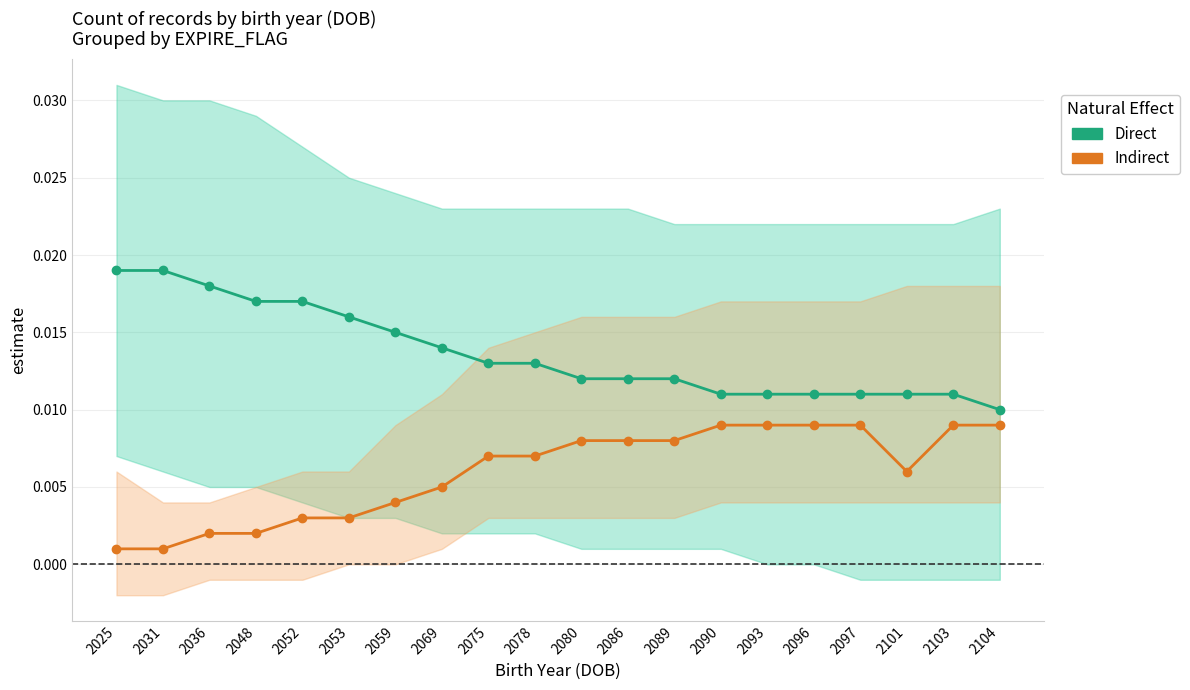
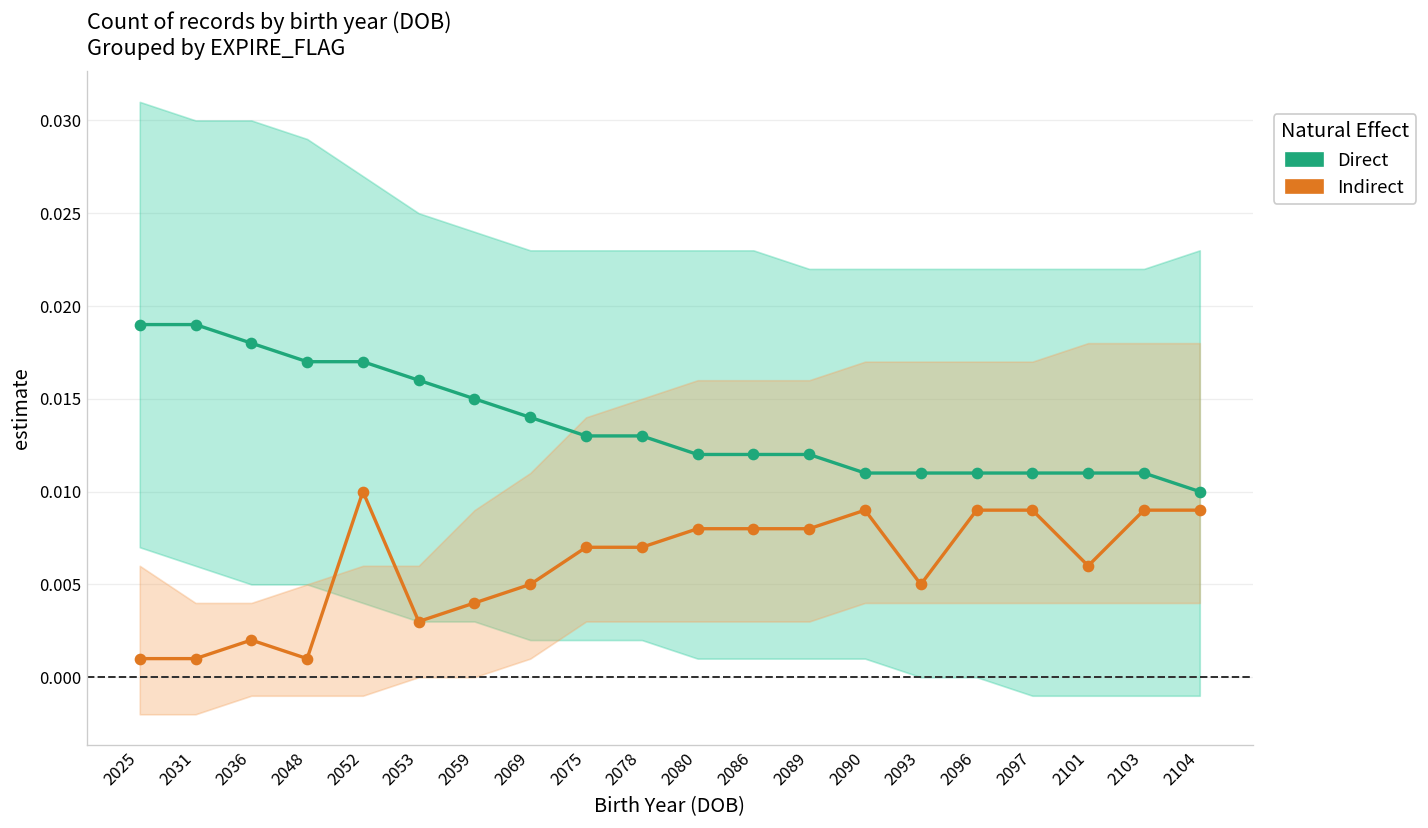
  {
    "Indirect": {
      "2025": 0.001,
      "2031": 0.001,
      "2036": 0.002,
-     "2048": 0.002,
-     "2052": 0.003,
+     "2048": 0.001,
+     "2052": 0.010,
      "2053": 0.003,
      "2059": 0.004,
      "2069": 0.005,
      "2075": 0.007,
      "2078": 0.007,
      "2080": 0.008,
      "2086": 0.008,
      "2089": 0.008,
      "2090": 0.009,
-     "2093": 0.009,
+     "2093": 0.005,
      "2096": 0.009,
      "2097": 0.009,
      "2101": 0.006,
      "2103": 0.009,
      "2104": 0.009
    }
  }
